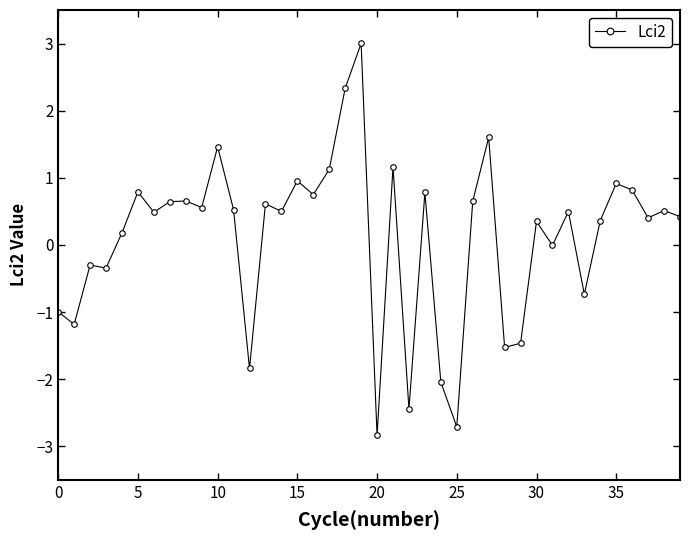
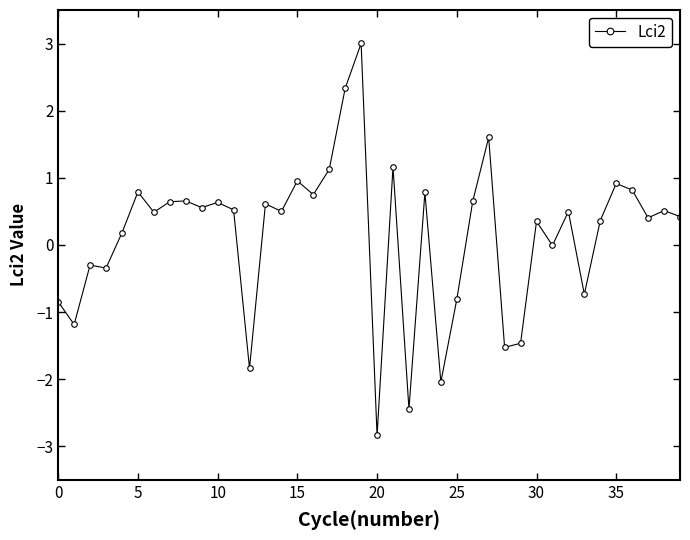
  {
-   "0": -1.0,
+   "0": -0.8,
    "5": 0.8,
-   "10": 1.5,
+   "10": 0.6,
    "15": 1.0,
    "20": -2.8,
-   "25": -2.7,
+   "25": -0.8,
    "30": 0.4,
    "35": 0.9
  }
